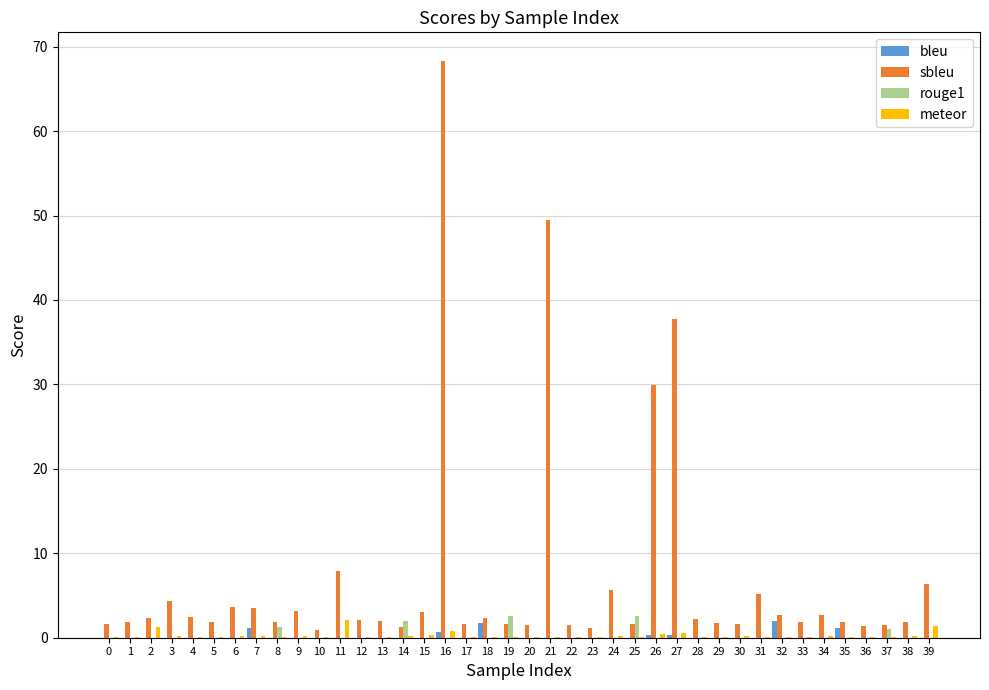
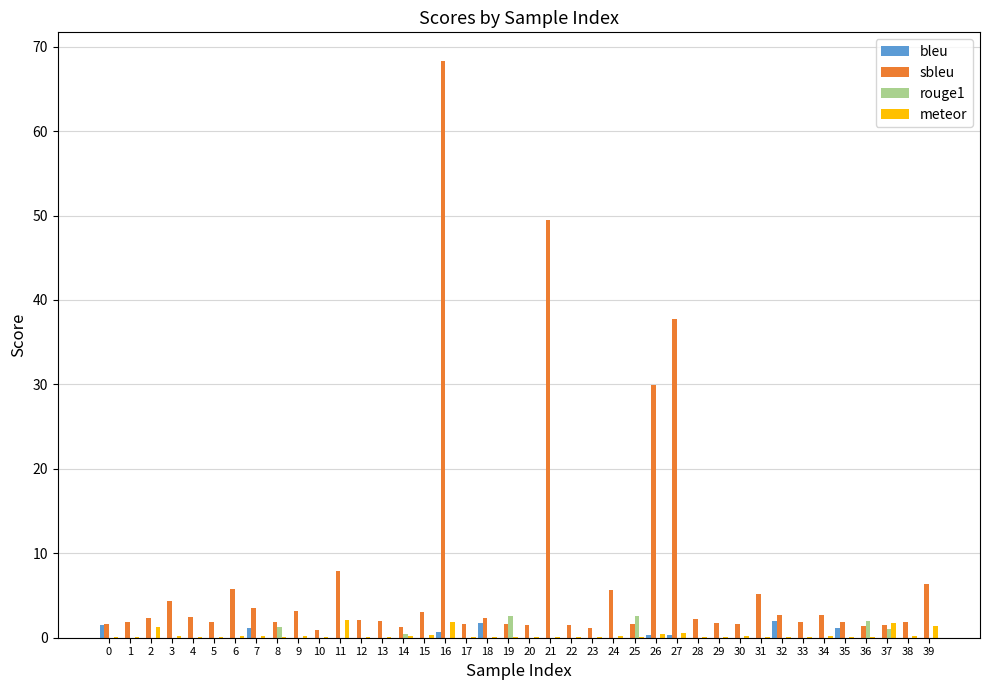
  {
    "bleu": {
-     "0": 0,
+     "0": 2,
      "1": 0,
      "2": 0,
      "3": 0,
      "4": 0,
      "5": 0,
      "6": 0,
      "7": 1,
      "8": 0,
      "9": 0,
      "10": 0,
      "11": 0,
      "12": 0,
      "13": 0,
      "14": 0,
      "15": 0,
      "16": 1,
      "17": 0,
      "18": 2,
      "19": 0,
      "20": 0,
      "21": 0,
      "22": 0,
      "23": 0,
      "24": 0,
      "25": 0,
      "26": 0,
      "27": 0,
      "28": 0,
      "29": 0,
      "30": 0,
      "31": 0,
      "32": 2,
      "33": 0,
      "34": 0,
      "35": 1,
      "36": 0,
      "37": 0,
      "38": 0,
      "39": 0
    },
    "sbleu": {
      "0": 2,
      "1": 2,
      "2": 2,
      "3": 4,
      "4": 2,
      "5": 2,
-     "6": 4,
+     "6": 6,
      "7": 4,
      "8": 2,
      "9": 3,
      "10": 1,
      "11": 8,
      "12": 2,
      "13": 2,
      "14": 1,
      "15": 3,
      "16": 68,
      "17": 2,
      "18": 2,
      "19": 2,
      "20": 2,
      "21": 50,
      "22": 2,
      "23": 1,
      "24": 6,
      "25": 2,
      "26": 30,
      "27": 38,
      "28": 2,
      "29": 2,
      "30": 2,
      "31": 5,
      "32": 3,
      "33": 2,
      "34": 3,
      "35": 2,
      "36": 1,
      "37": 1,
      "38": 2,
      "39": 6
    },
    "rouge1": {
      "0": 0,
      "1": 0,
      "2": 0,
      "3": 0,
      "4": 0,
      "5": 0,
      "6": 0,
      "7": 0,
      "8": 1,
      "9": 0,
      "10": 0,
      "11": 0,
      "12": 0,
      "13": 0,
-     "14": 2,
+     "14": 1,
      "15": 0,
      "16": 0,
      "17": 0,
      "18": 0,
      "19": 3,
      "20": 0,
      "21": 0,
      "22": 0,
      "23": 0,
      "24": 0,
      "25": 3,
      "26": 0,
      "27": 0,
      "28": 0,
      "29": 0,
      "30": 0,
      "31": 0,
      "32": 0,
      "33": 0,
      "34": 0,
      "35": 0,
-     "36": 0,
+     "36": 2,
      "37": 1,
      "38": 0,
      "39": 0
    },
    "meteor": {
      "2": 1,
      "11": 2,
-     "16": 1,
+     "16": 2,
      "26": 0,
      "27": 1,
-     "37": 0,
+     "37": 2,
      "39": 1
    }
  }
